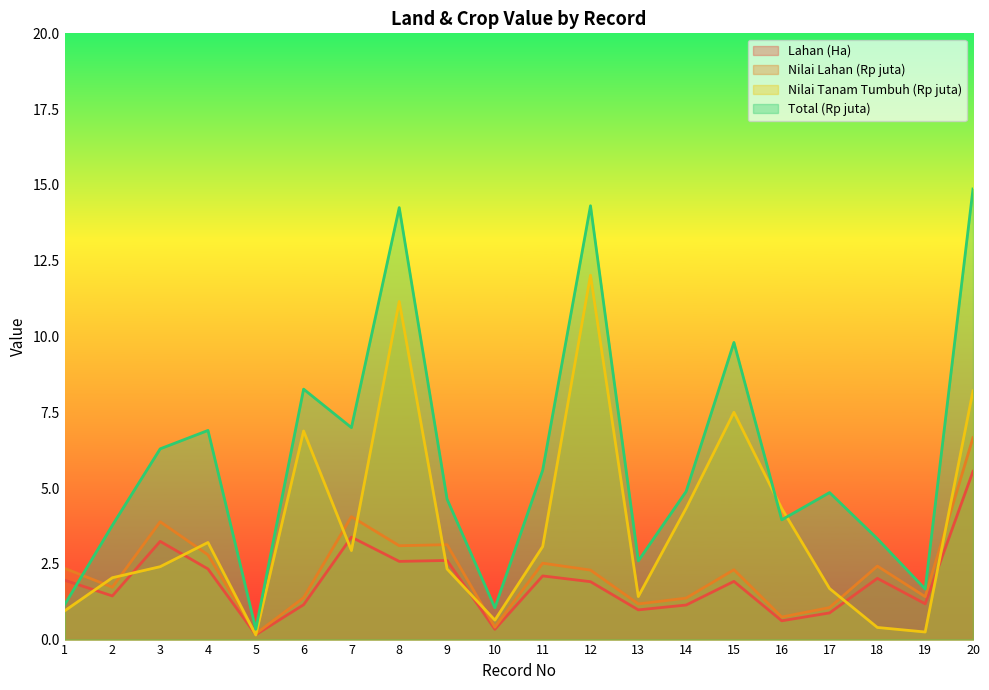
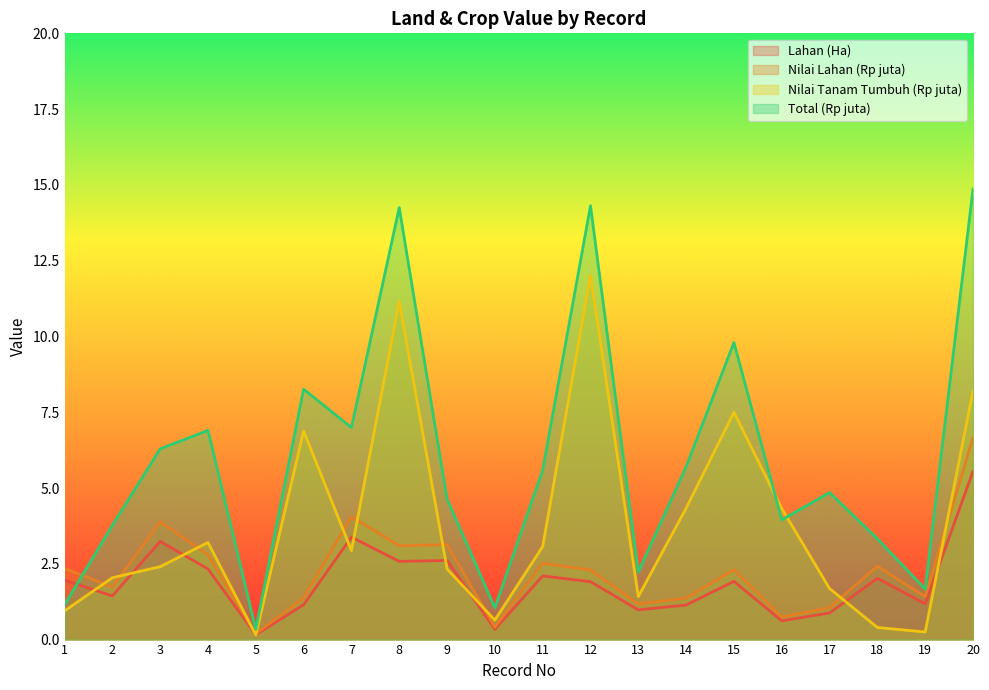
  {
    "Total (Rp juta)": {
      "1": 1.1,
      "2": 3.8,
      "3": 6.3,
      "4": 6.9,
      "5": 0.3,
      "6": 8.3,
      "7": 7.0,
      "8": 14.3,
      "9": 4.6,
      "10": 1.1,
      "11": 5.6,
      "12": 14.3,
-     "13": 2.6,
-     "14": 4.9,
+     "13": 2.2,
+     "14": 5.7,
      "15": 9.8,
      "16": 4.0,
      "17": 4.9,
      "18": 3.3,
      "19": 1.7,
      "20": 14.9
    }
  }
